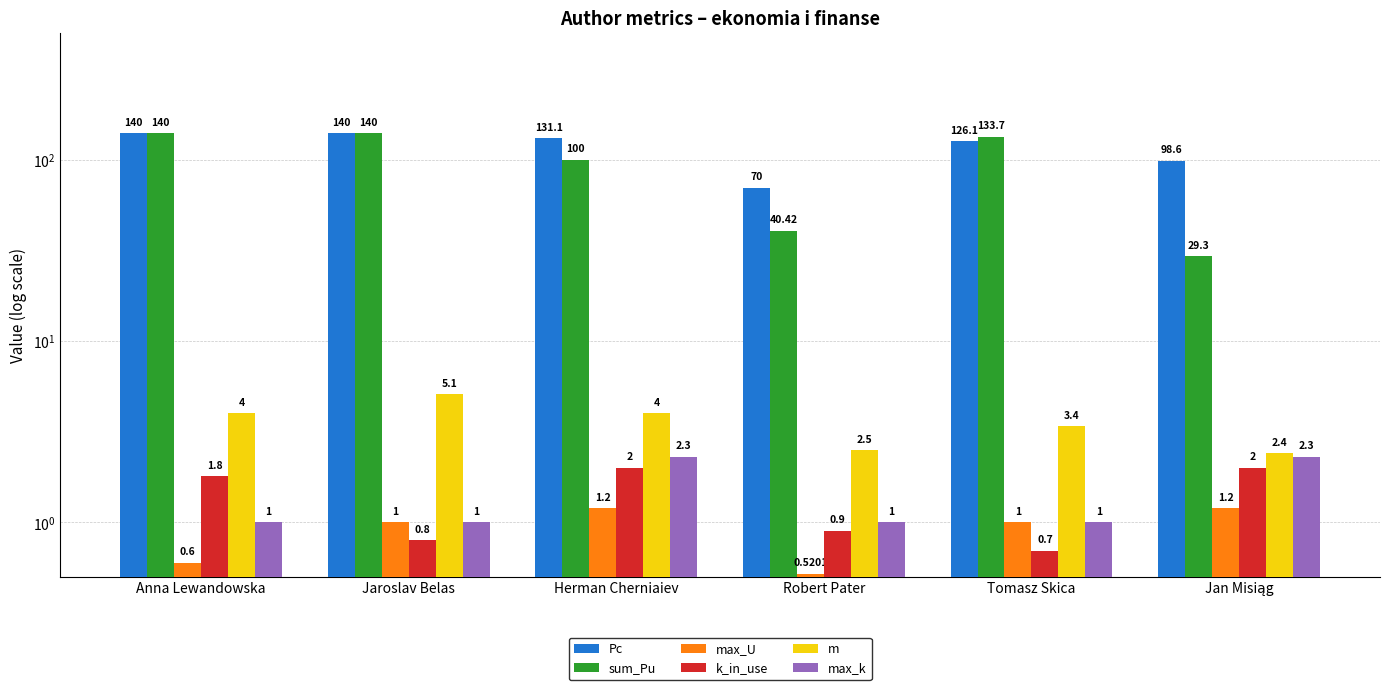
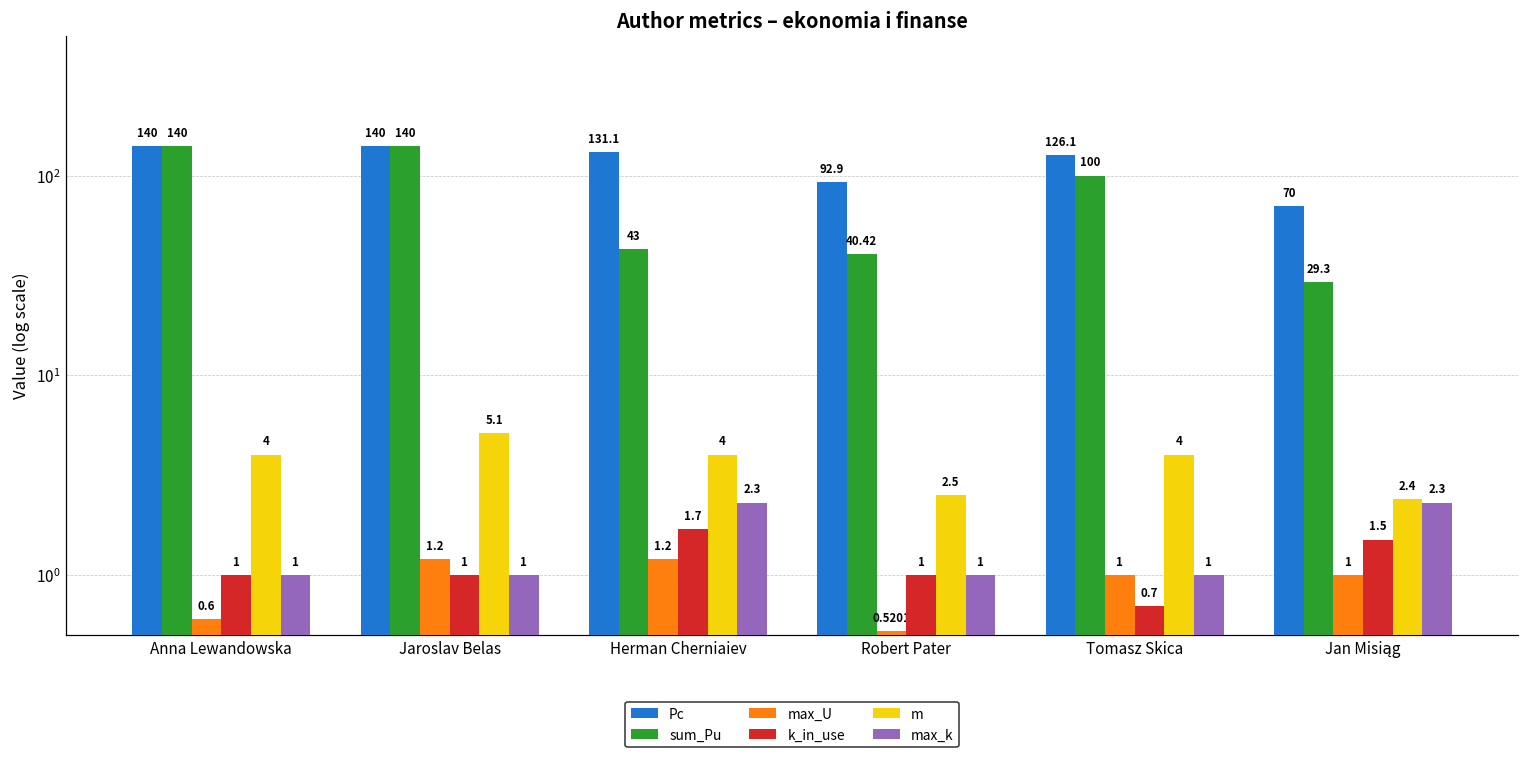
  {
    "Pc": {
      "Anna Lewandowska": 140,
      "Jaroslav Belas": 140,
      "Herman Cherniaiev": 131.1,
-     "Robert Pater": 70,
+     "Robert Pater": 92.9,
      "Tomasz Skica": 126.1,
-     "Jan Misiąg": 98.6
+     "Jan Misiąg": 70
    },
    "sum_Pu": {
      "Anna Lewandowska": 140,
      "Jaroslav Belas": 140,
-     "Herman Cherniaiev": 100,
+     "Herman Cherniaiev": 43,
      "Robert Pater": 40.42,
-     "Tomasz Skica": 133.7,
+     "Tomasz Skica": 100,
      "Jan Misiąg": 29.3
    },
    "max_U": {
      "Anna Lewandowska": 0.6,
-     "Jaroslav Belas": 1,
+     "Jaroslav Belas": 1.2,
      "Herman Cherniaiev": 1.2,
      "Robert Pater": 0.5201,
      "Tomasz Skica": 1,
-     "Jan Misiąg": 1.2
+     "Jan Misiąg": 1
    },
    "k_in_use": {
-     "Anna Lewandowska": 1.8,
-     "Jaroslav Belas": 0.8,
-     "Herman Cherniaiev": 2,
-     "Robert Pater": 0.9,
+     "Anna Lewandowska": 1,
+     "Jaroslav Belas": 1,
+     "Herman Cherniaiev": 1.7,
+     "Robert Pater": 1,
      "Tomasz Skica": 0.7,
-     "Jan Misiąg": 2
+     "Jan Misiąg": 1.5
    },
    "m": {
      "Anna Lewandowska": 4,
      "Jaroslav Belas": 5.1,
      "Herman Cherniaiev": 4,
      "Robert Pater": 2.5,
-     "Tomasz Skica": 3.4,
+     "Tomasz Skica": 4,
      "Jan Misiąg": 2.4
    },
    "max_k": {
      "Anna Lewandowska": 1,
      "Jaroslav Belas": 1,
      "Herman Cherniaiev": 2.3,
      "Robert Pater": 1,
      "Tomasz Skica": 1,
      "Jan Misiąg": 2.3
    }
  }
